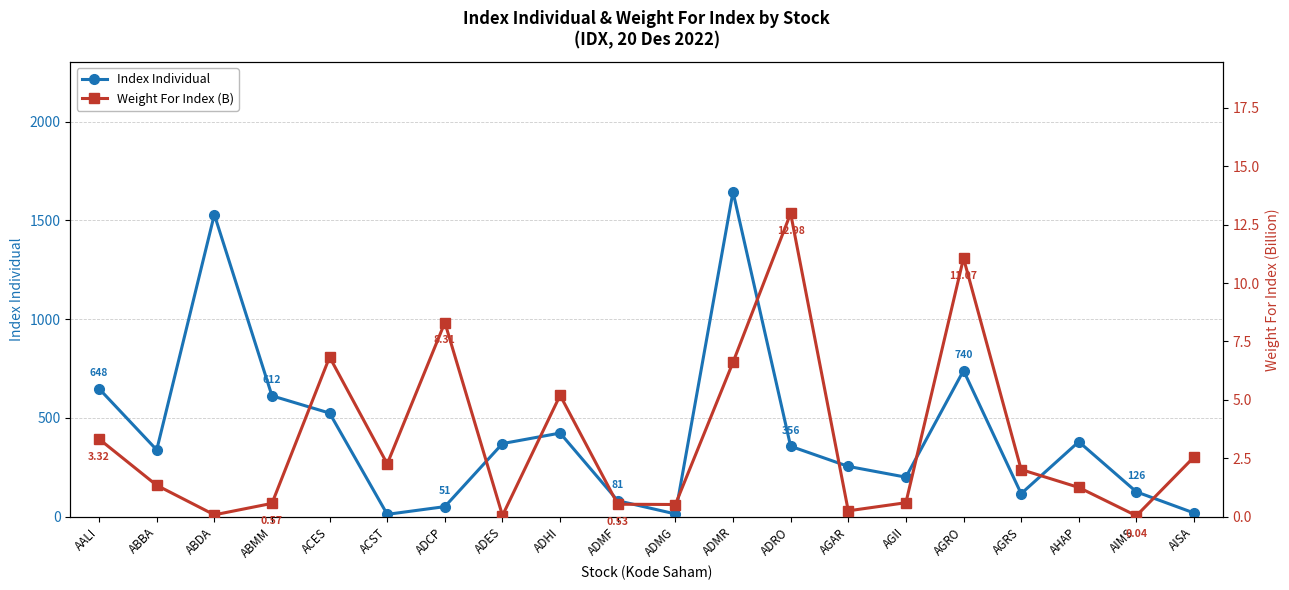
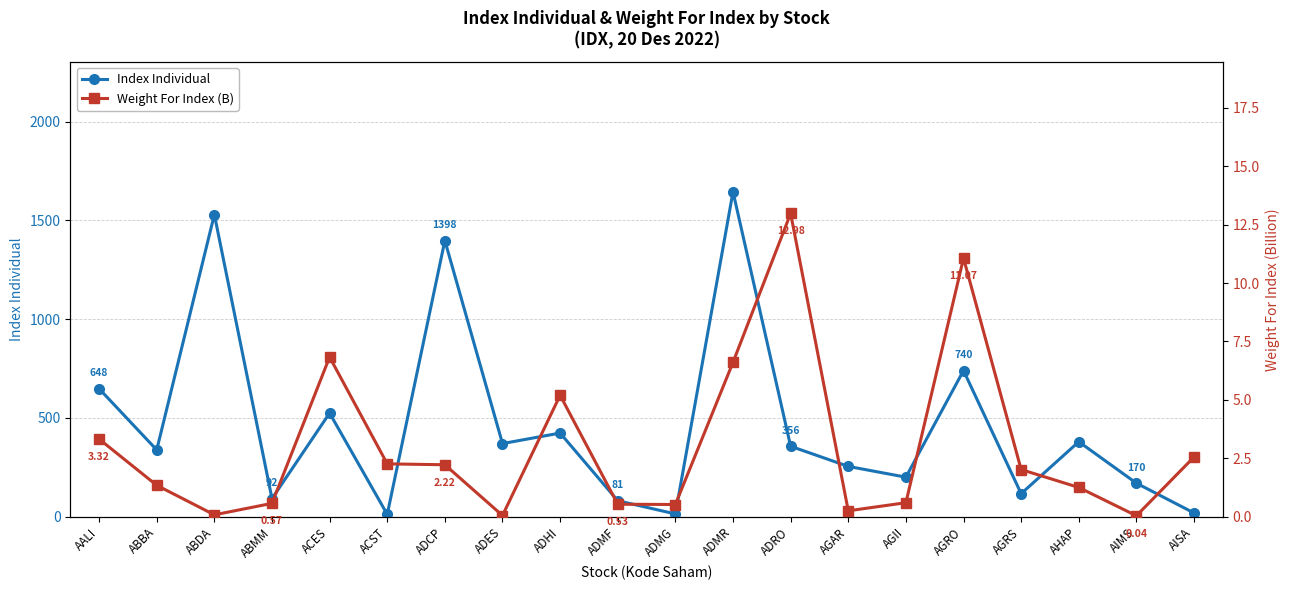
  {
    "Index Individual": {
      "AALI": 648,
-     "ABMM": 612,
-     "ADCP": 51,
+     "ABMM": 92,
+     "ADCP": 1398,
      "ADMF": 81,
      "ADRO": 356,
      "AGRO": 740,
-     "AIMS": 126
+     "AIMS": 170
    },
    "Weight For Index (B)": {
      "AALI": 3.32,
      "ABMM": 0.57,
-     "ADCP": 8.31,
+     "ADCP": 2.22,
      "ADMF": 0.53,
      "ADRO": 12.98,
      "AGRO": 11.07,
      "AIMS": 0.04
    }
  }
